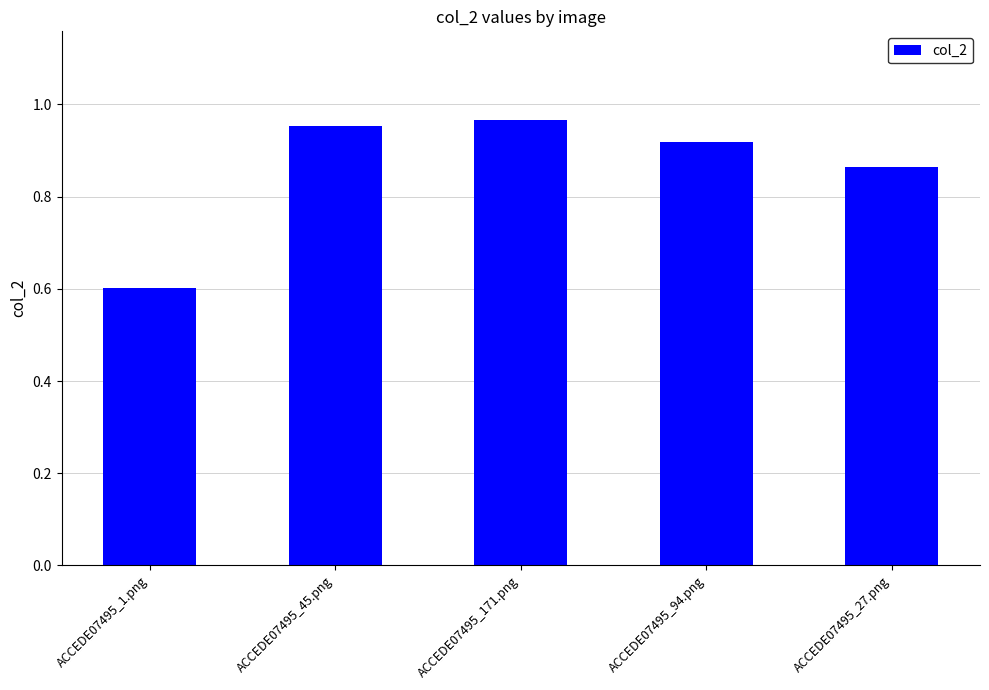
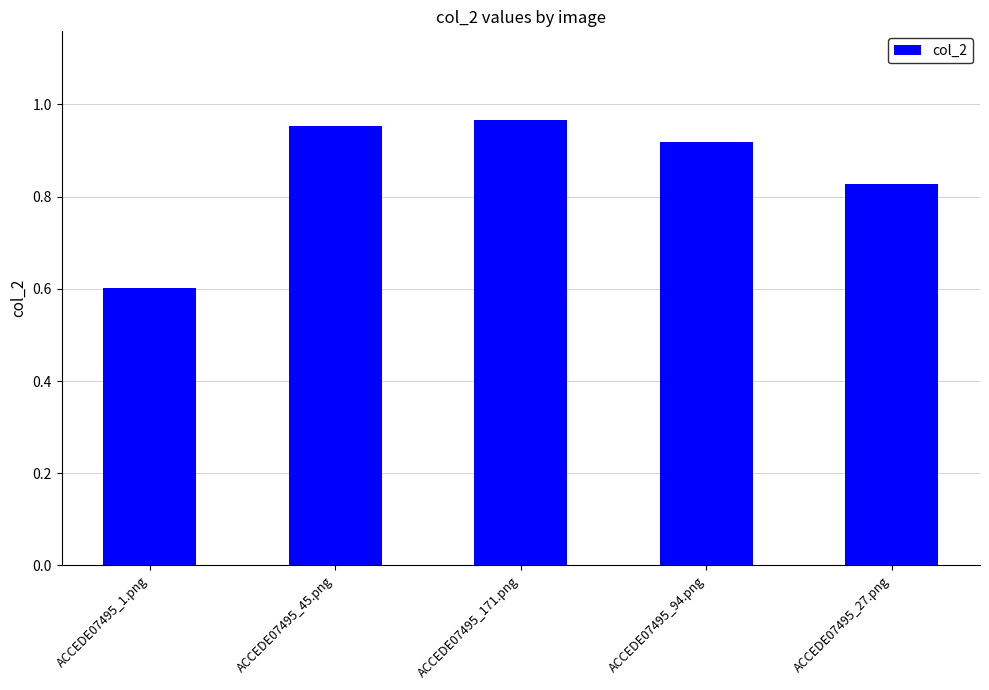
  {
    "ACCEDE07495_1.png": 0.60,
    "ACCEDE07495_45.png": 0.95,
    "ACCEDE07495_171.png": 0.97,
    "ACCEDE07495_94.png": 0.92,
-   "ACCEDE07495_27.png": 0.86
+   "ACCEDE07495_27.png": 0.83
  }
